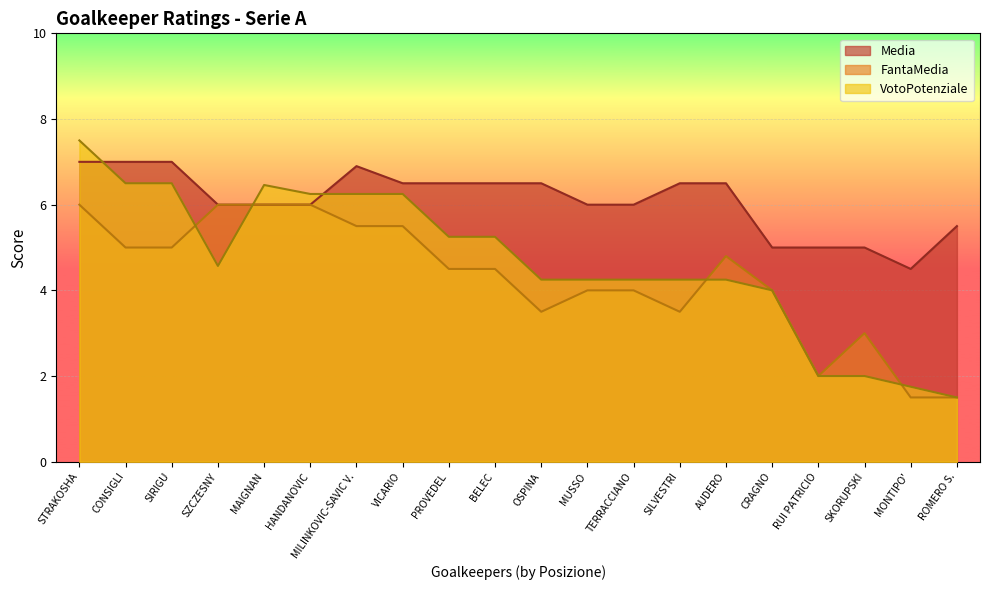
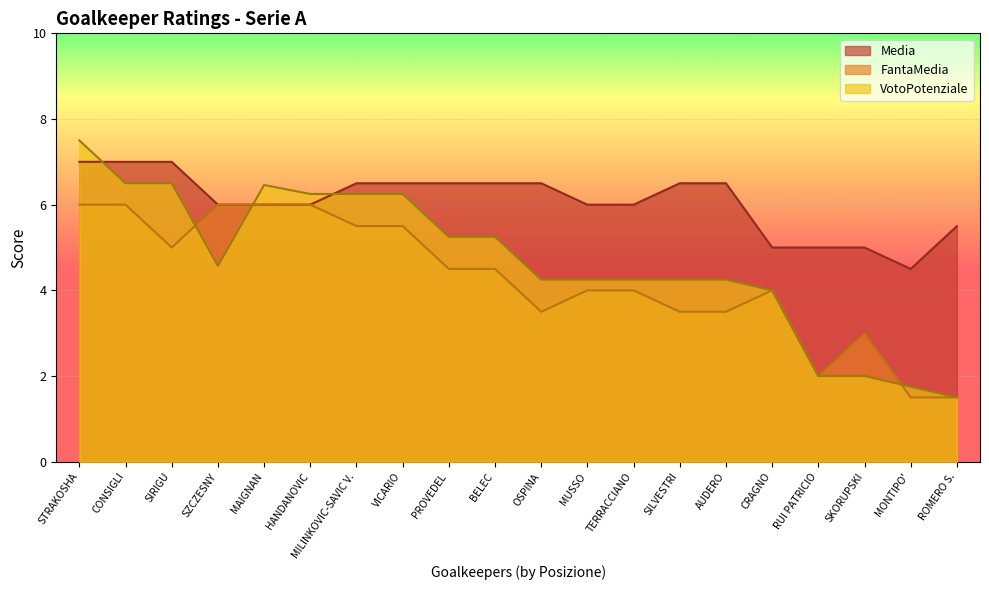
  {
    "Media": {
      "STRAKOSHA": 7.0,
      "CONSIGLI": 7.0,
      "SIRIGU": 7.0,
-     "MILINKOVIC-SAVIC V.": 6.9,
+     "MILINKOVIC-SAVIC V.": 6.5,
      "VICARIO": 6.5,
      "PROVEDEL": 6.5,
      "BELEC": 6.5,
      "OSPINA": 6.5,
      "MUSSO": 6.0,
      "TERRACCIANO": 6.0,
      "SILVESTRI": 6.5,
      "AUDERO": 6.5,
      "CRAGNO": 5.0,
      "RUI PATRICIO": 5.0,
      "SKORUPSKI": 5.0,
      "MONTIPO'": 4.5,
      "ROMERO S.": 5.5
    },
    "FantaMedia": {
      "STRAKOSHA": 6.0,
-     "CONSIGLI": 5,
+     "CONSIGLI": 6,
      "SIRIGU": 5.0,
      "MILINKOVIC-SAVIC V.": 5.5,
      "VICARIO": 5.5,
      "PROVEDEL": 4.5,
      "BELEC": 4.5,
      "OSPINA": 3.5,
      "MUSSO": 4.0,
      "TERRACCIANO": 4.0,
      "SILVESTRI": 3.5,
-     "AUDERO": 4.8,
+     "AUDERO": 3.5,
      "SKORUPSKI": 3.0,
      "MONTIPO'": 1.5
    },
    "VotoPotenziale": {
      "STRAKOSHA": 7.5,
      "CONSIGLI": 6.5,
      "SIRIGU": 6.5,
      "SZCZESNY": 4.6,
      "MAIGNAN": 6.5,
      "HANDANOVIC": 6.3,
      "MILINKOVIC-SAVIC V.": 6.3,
      "VICARIO": 6.3,
      "PROVEDEL": 5.3,
      "BELEC": 5.3,
      "OSPINA": 4.3,
      "MUSSO": 4.3,
      "TERRACCIANO": 4.3,
      "SILVESTRI": 4.3,
      "AUDERO": 4.3,
      "SKORUPSKI": 2.0,
      "MONTIPO'": 1.8
    }
  }
